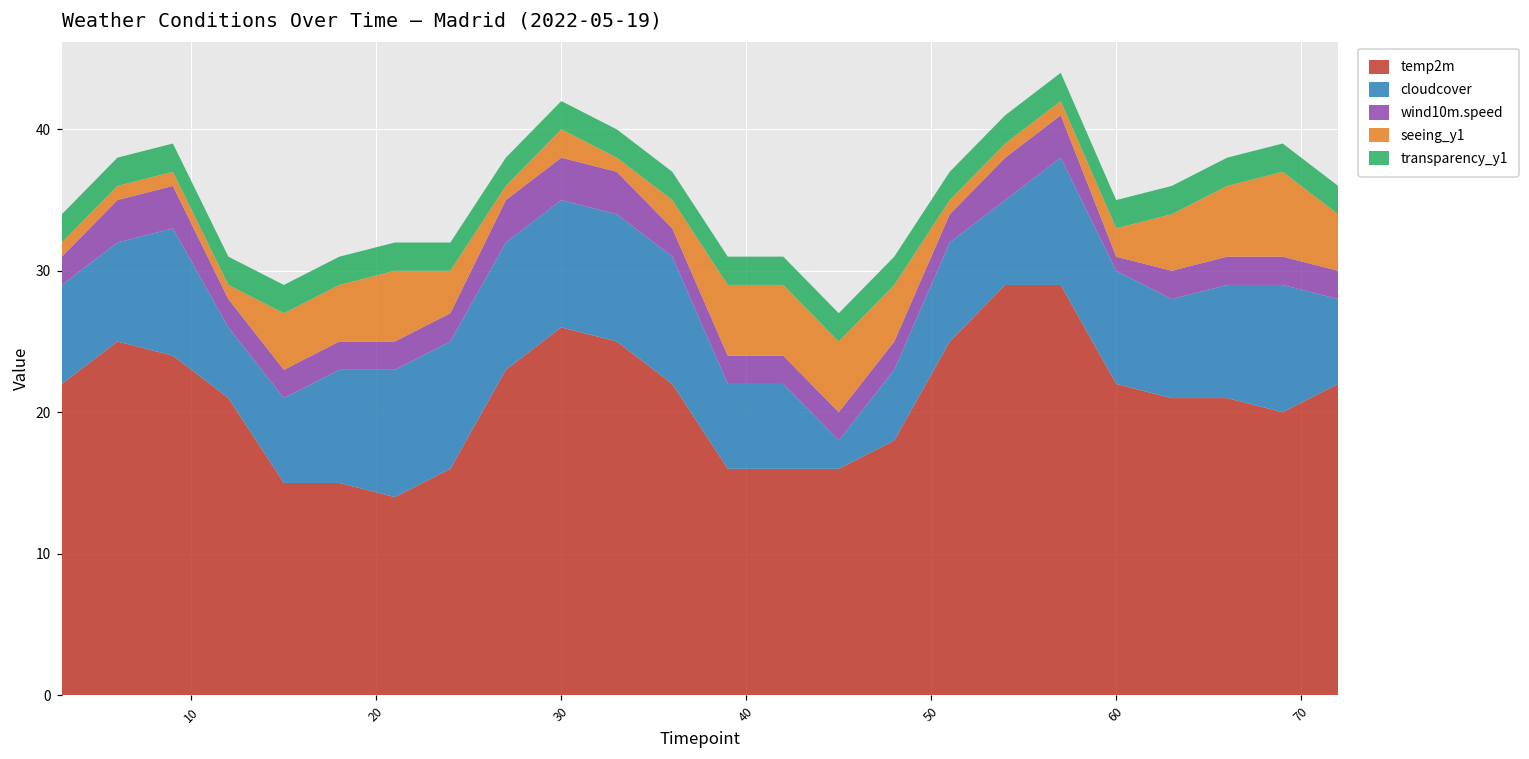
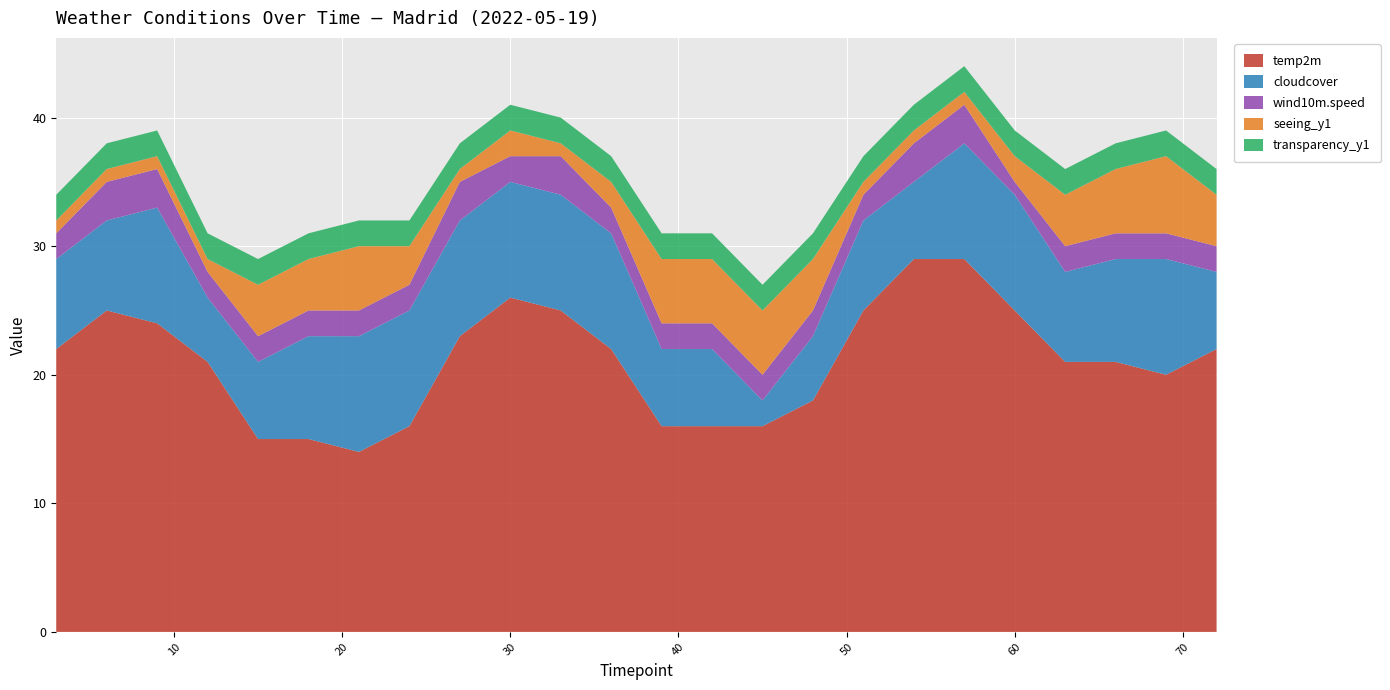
  {
    "temp2m": {
      "30": 26,
-     "60": 22
+     "60": 25
    },
    "cloudcover": {
      "30": 9,
-     "60": 8
+     "60": 9
    },
    "wind10m.speed": {
-     "30": 3,
+     "30": 2,
      "60": 1
    },
    "seeing_y1": {
      "30": 2,
      "60": 2
    },
    "transparency_y1": {
      "30": 2,
      "60": 2
    }
  }
